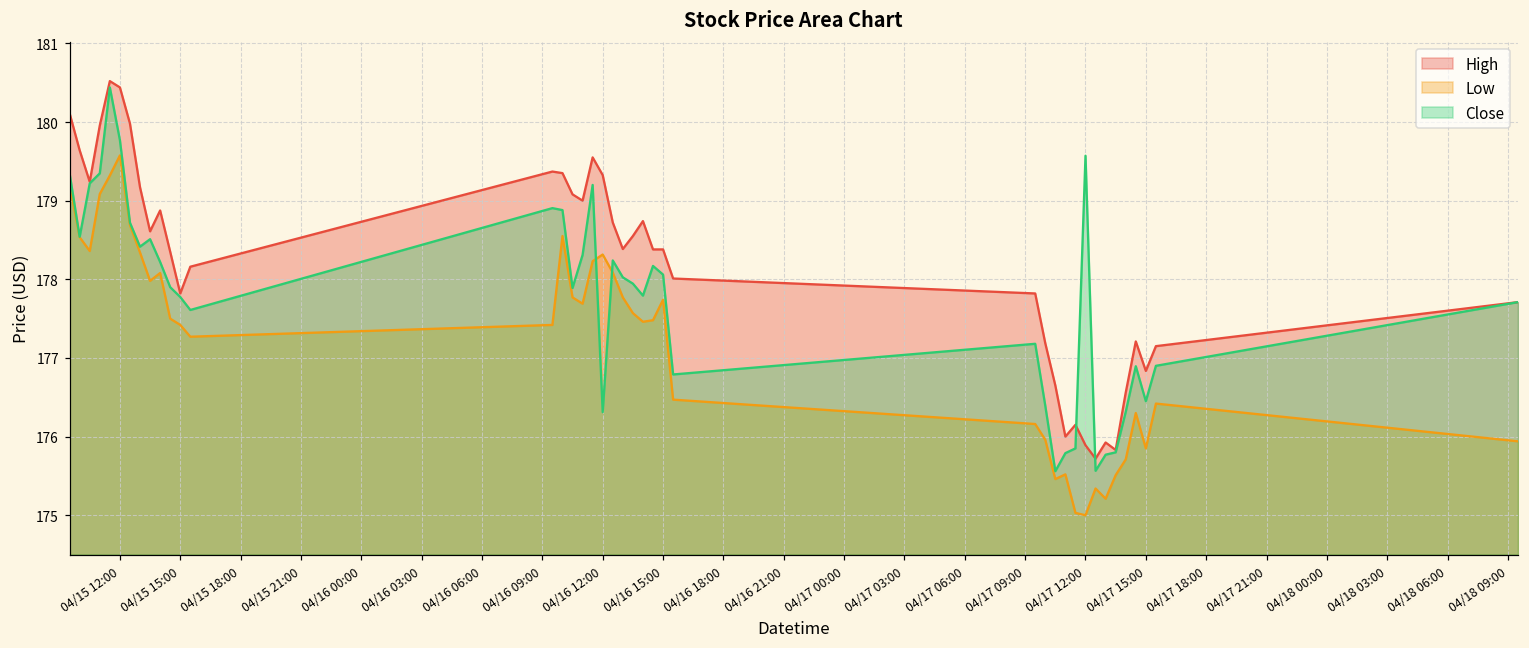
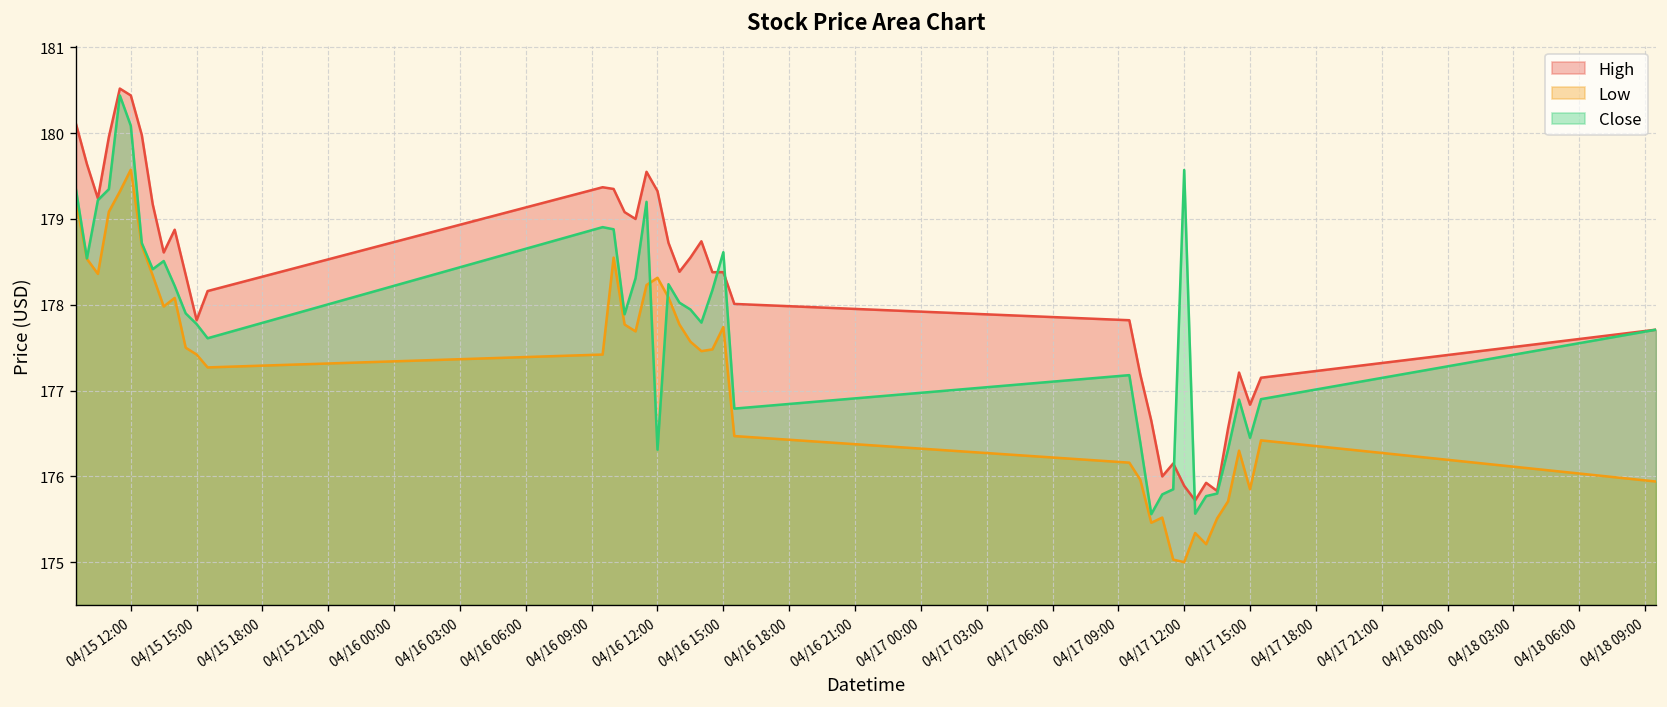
  {
    "Close": {
-     "04/15 12:00": 179.8,
+     "04/15 12:00": 180.1,
      "04/15 15:00": 177.8,
      "04/16 12:00": 176.3,
-     "04/16 15:00": 178.1,
+     "04/16 15:00": 178.6,
      "04/17 12:00": 179.6,
      "04/17 15:00": 176.4
    }
  }
